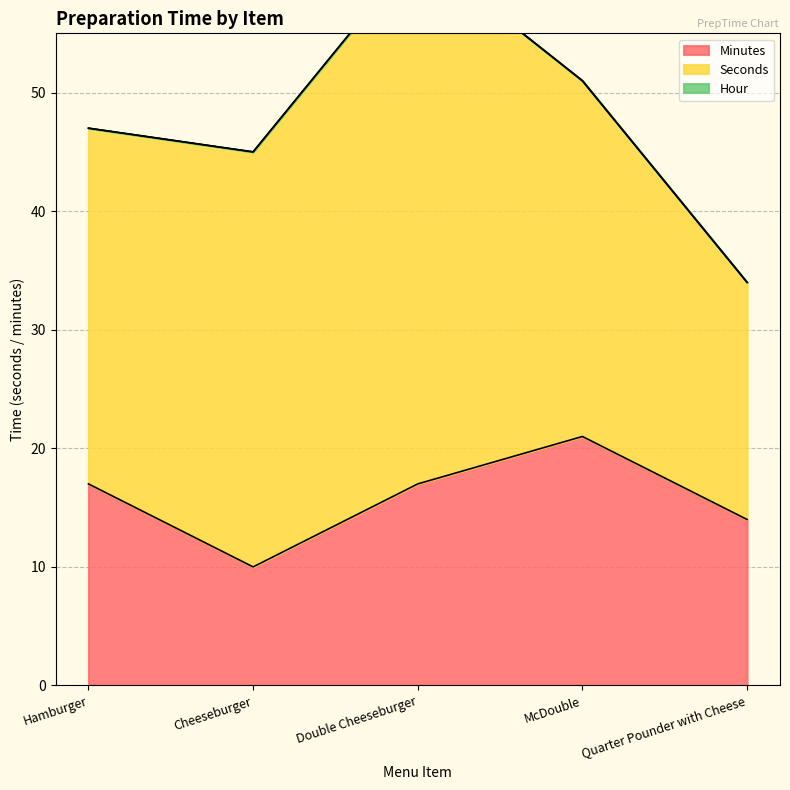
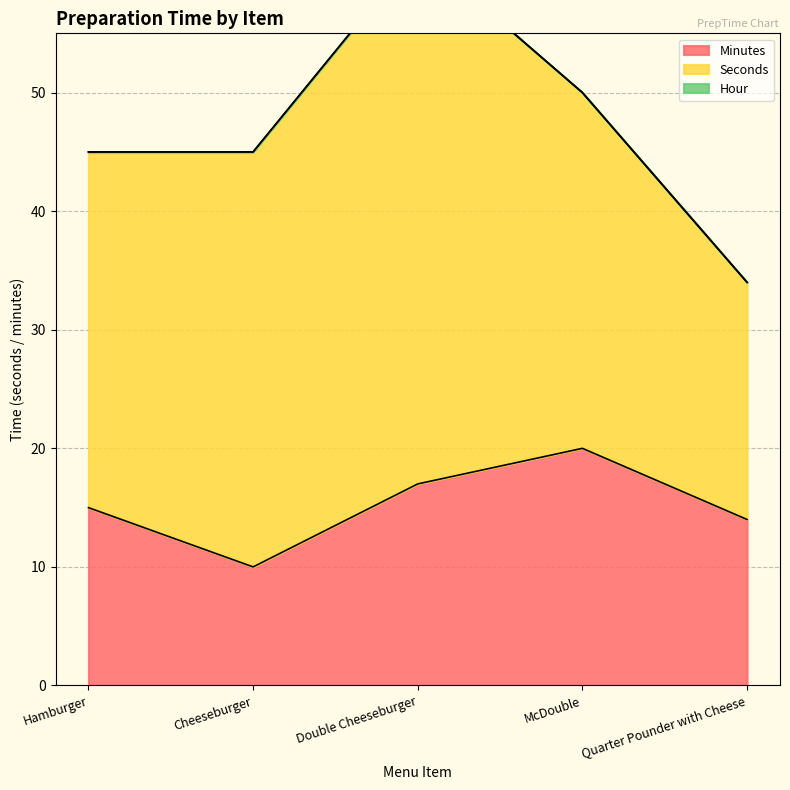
  {
    "Minutes": {
-     "Hamburger": 17,
+     "Hamburger": 15,
      "Cheeseburger": 10,
      "Double Cheeseburger": 17,
-     "McDouble": 21,
+     "McDouble": 20,
      "Quarter Pounder with Cheese": 14
    }
  }
